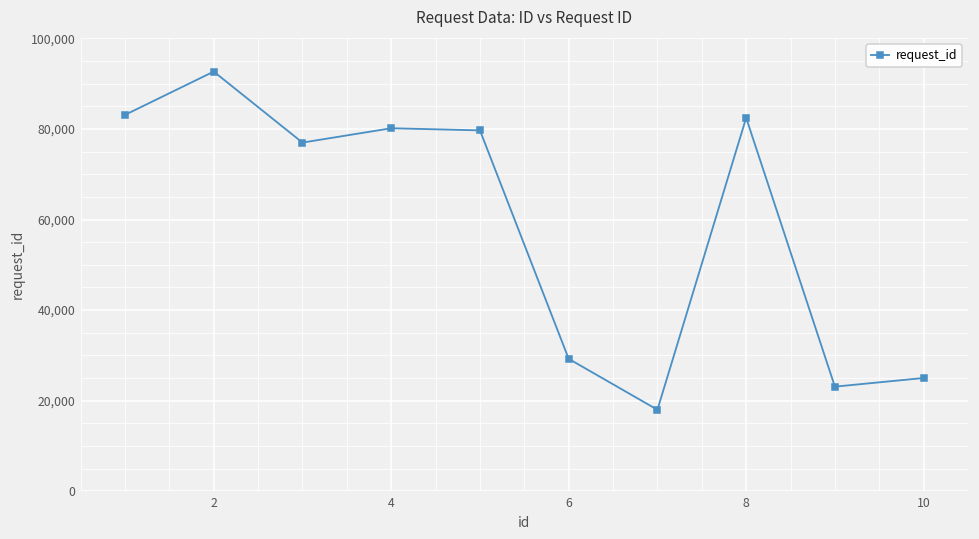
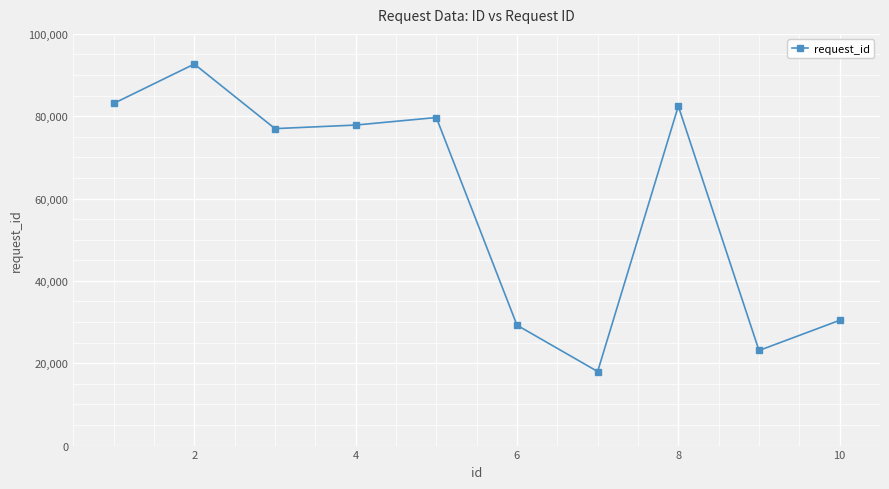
  {
    "2": "93,000",
-   "4": "80,000",
+   "4": "78,000",
    "6": "29,000",
    "8": "82,000",
-   "10": "25,000"
+   "10": "30,000"
  }
